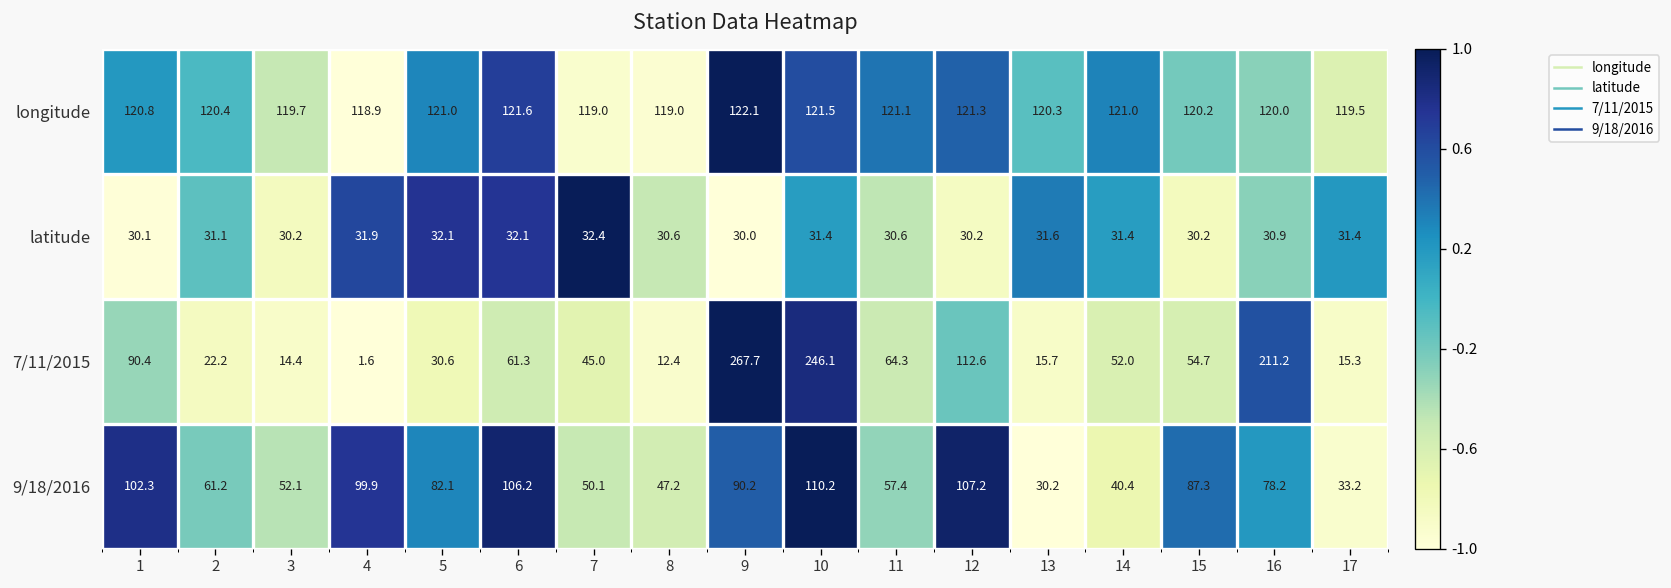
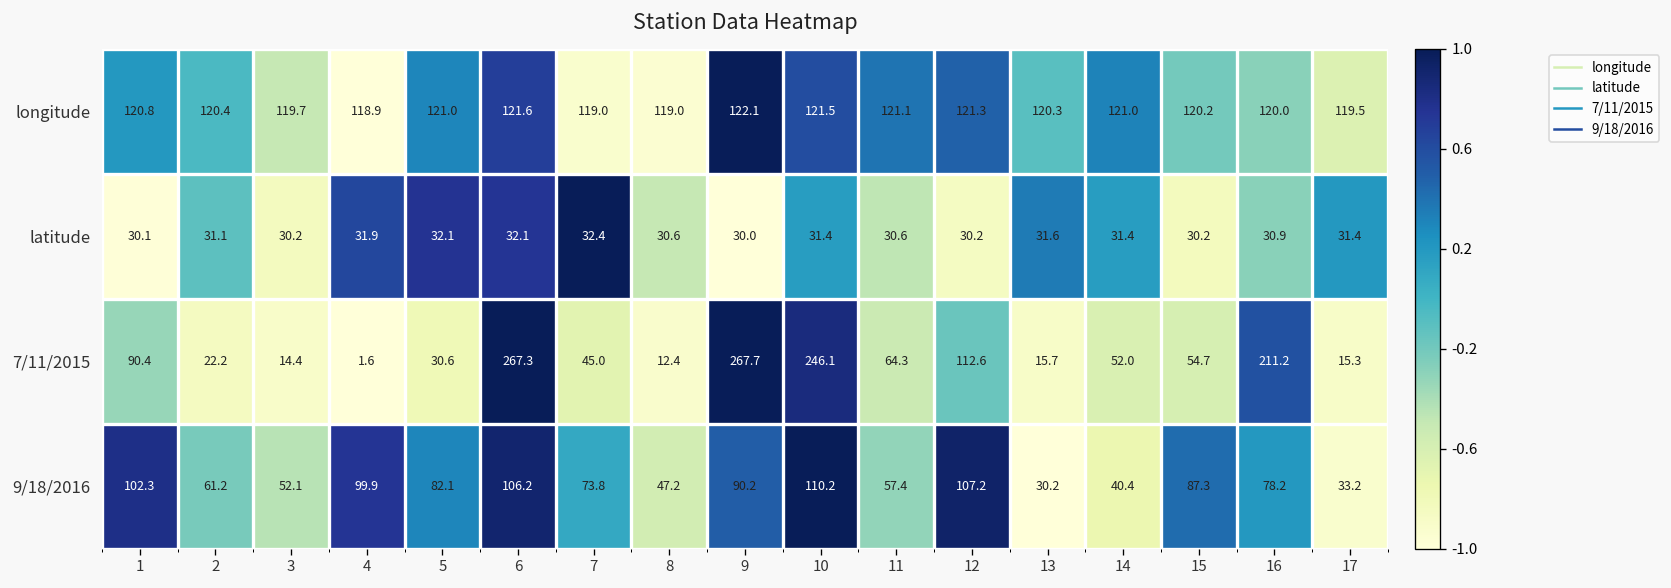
  {
    "longitude": {
      "1": 120.8,
      "2": 120.4,
      "3": 119.7,
      "4": 118.9,
      "5": 121.0,
      "6": 121.6,
      "7": 119.0,
      "8": 119.0,
      "9": 122.1,
      "10": 121.5,
      "11": 121.1,
      "12": 121.3,
      "13": 120.3,
      "14": 121.0,
      "15": 120.2,
      "16": 120.0,
      "17": 119.5
    },
    "latitude": {
      "1": 30.1,
      "2": 31.1,
      "3": 30.2,
      "4": 31.9,
      "5": 32.1,
      "6": 32.1,
      "7": 32.4,
      "8": 30.6,
      "9": 30.0,
      "10": 31.4,
      "11": 30.6,
      "12": 30.2,
      "13": 31.6,
      "14": 31.4,
      "15": 30.2,
      "16": 30.9,
      "17": 31.4
    },
    "7/11/2015": {
      "1": 90.4,
      "2": 22.2,
      "3": 14.4,
      "4": 1.6,
      "5": 30.6,
-     "6": 61.3,
+     "6": 267.3,
      "7": 45.0,
      "8": 12.4,
      "9": 267.7,
      "10": 246.1,
      "11": 64.3,
      "12": 112.6,
      "13": 15.7,
      "14": 52.0,
      "15": 54.7,
      "16": 211.2,
      "17": 15.3
    },
    "9/18/2016": {
      "1": 102.3,
      "2": 61.2,
      "3": 52.1,
      "4": 99.9,
      "5": 82.1,
      "6": 106.2,
-     "7": 50.1,
+     "7": 73.8,
      "8": 47.2,
      "9": 90.2,
      "10": 110.2,
      "11": 57.4,
      "12": 107.2,
      "13": 30.2,
      "14": 40.4,
      "15": 87.3,
      "16": 78.2,
      "17": 33.2
    }
  }
